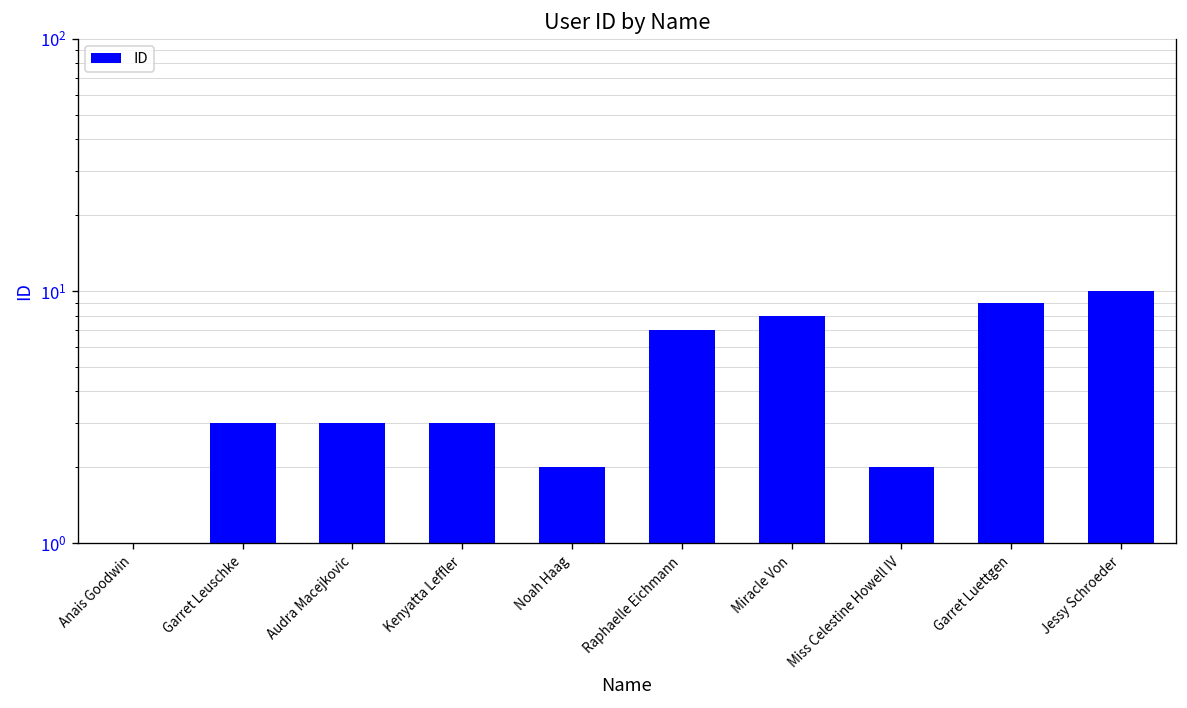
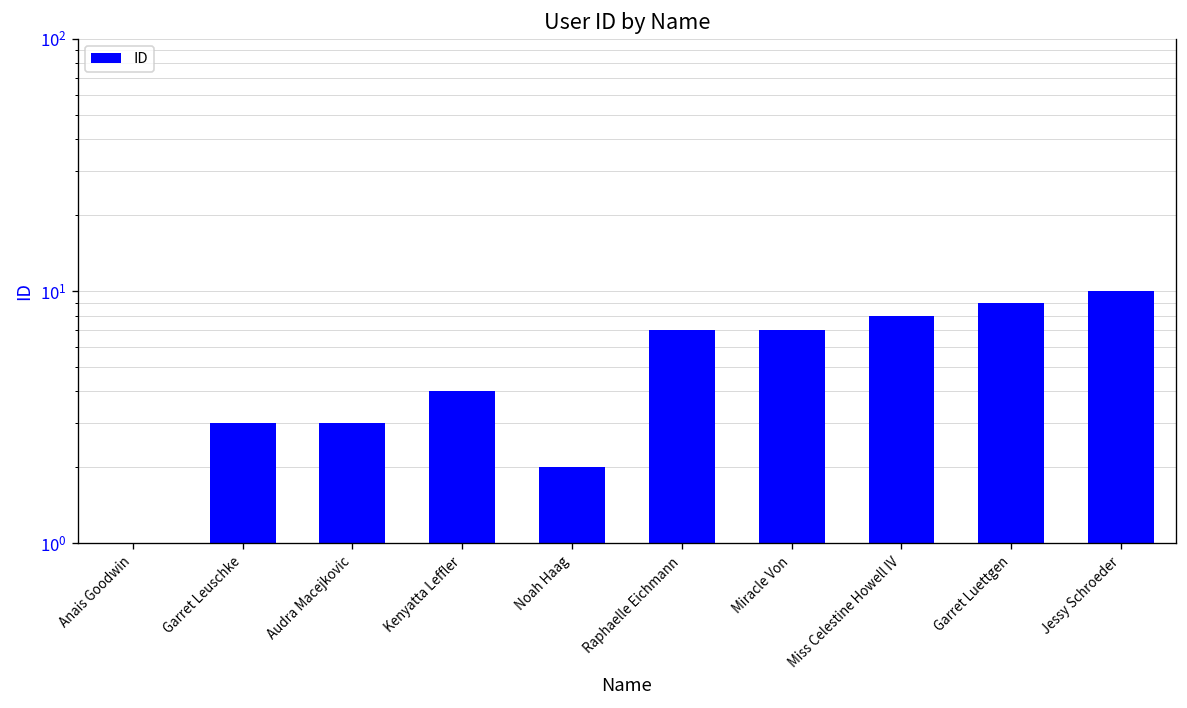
  {
    "Anais Goodwin": 1,
    "Garret Leuschke": 3,
    "Audra Macejkovic": 3,
-   "Kenyatta Leffler": 3,
+   "Kenyatta Leffler": 4,
    "Noah Haag": 2,
    "Raphaelle Eichmann": 7,
-   "Miracle Von": 8,
-   "Miss Celestine Howell IV": 2,
+   "Miracle Von": 7,
+   "Miss Celestine Howell IV": 8,
    "Garret Luettgen": 9,
    "Jessy Schroeder": 10
  }
